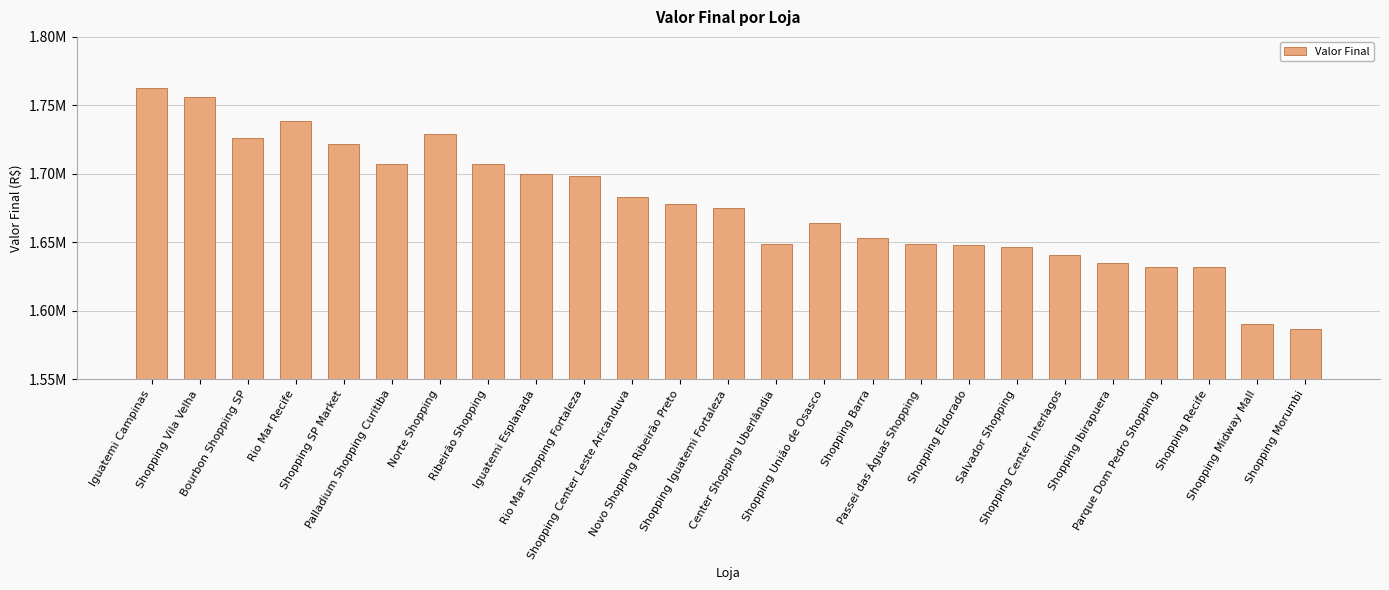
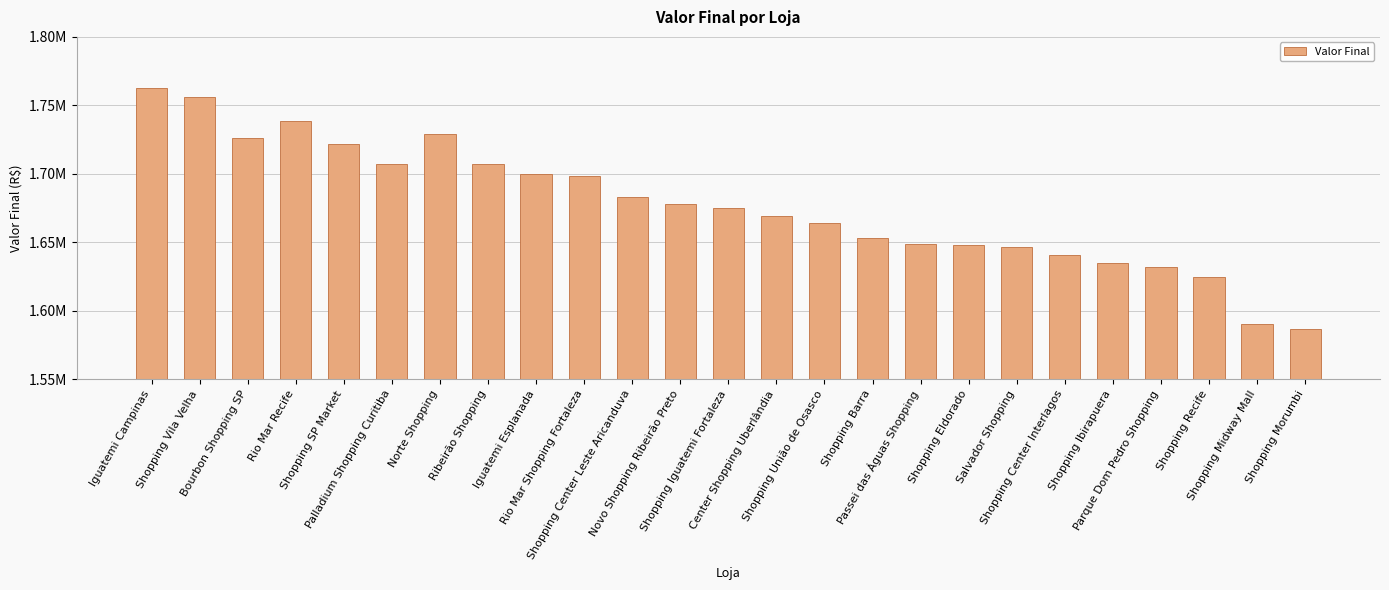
  {
    "Iguatemi Campinas": 1762000,
    "Shopping Vila Velha": 1756000,
    "Bourbon Shopping SP": 1726000,
    "Rio Mar Recife": 1738000,
    "Shopping SP Market": 1722000,
    "Palladium Shopping Curitiba": 1707000,
    "Norte Shopping": 1729000,
    "Ribeirão Shopping": 1707000,
    "Iguatemi Esplanada": 1700000,
    "Rio Mar Shopping Fortaleza": 1698000,
    "Shopping Center Leste Aricanduva": 1683000,
    "Novo Shopping Ribeirão Preto": 1678000,
    "Shopping Iguatemi Fortaleza": 1675000,
-   "Center Shopping Uberlândia": 1649000,
+   "Center Shopping Uberlândia": 1669000,
    "Shopping União de Osasco": 1664000,
    "Shopping Barra": 1653000,
    "Passei das Águas Shopping": 1649000,
    "Shopping Eldorado": 1648000,
    "Salvador Shopping": 1647000,
    "Shopping Center Interlagos": 1640000,
    "Shopping Ibirapuera": 1635000,
    "Parque Dom Pedro Shopping": 1632000,
-   "Shopping Recife": 1632000,
+   "Shopping Recife": 1625000,
    "Shopping Midway Mall": 1590000,
    "Shopping Morumbi": 1586000
  }
